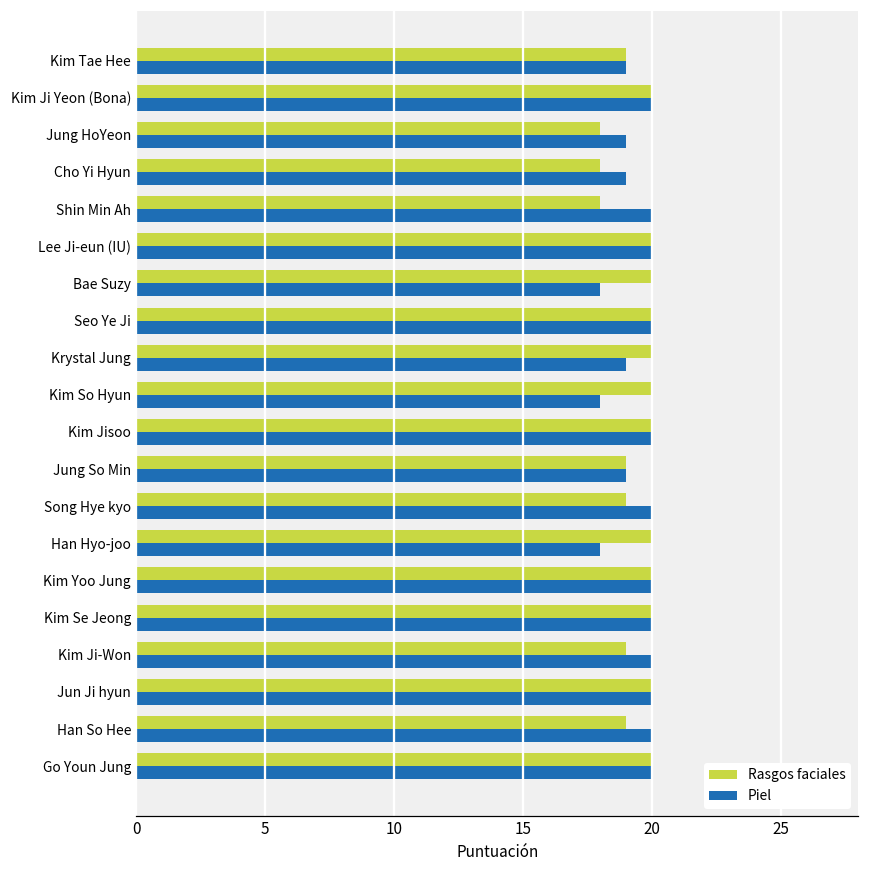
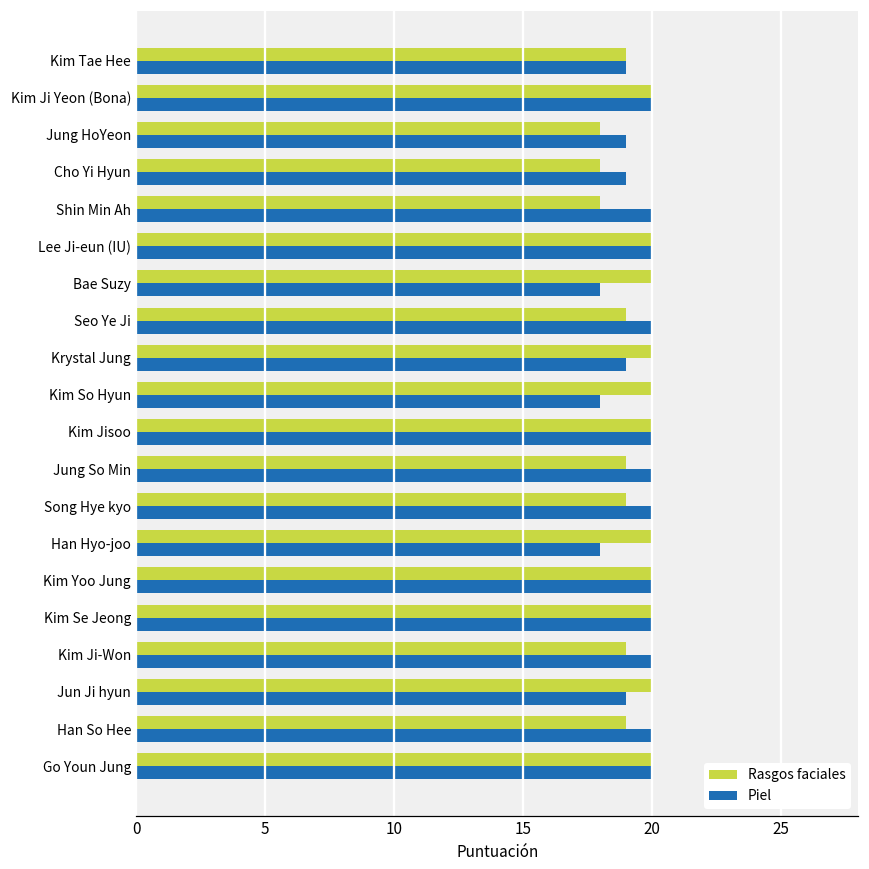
  {
    "Rasgos faciales": {
      "Kim Tae Hee": 19,
      "Kim Ji Yeon (Bona)": 20,
      "Jung HoYeon": 18,
      "Cho Yi Hyun": 18,
      "Shin Min Ah": 18,
      "Lee Ji-eun (IU)": 20,
      "Bae Suzy": 20,
-     "Seo Ye Ji": 20,
+     "Seo Ye Ji": 19,
      "Krystal Jung": 20,
      "Kim So Hyun": 20,
      "Kim Jisoo": 20,
      "Jung So Min": 19,
      "Song Hye kyo": 19,
      "Han Hyo-joo": 20,
      "Kim Yoo Jung": 20,
      "Kim Se Jeong": 20,
      "Kim Ji-Won": 19,
      "Jun Ji hyun": 20,
      "Han So Hee": 19,
      "Go Youn Jung": 20
    },
    "Piel": {
      "Kim Tae Hee": 19,
      "Kim Ji Yeon (Bona)": 20,
      "Jung HoYeon": 19,
      "Cho Yi Hyun": 19,
      "Shin Min Ah": 20,
      "Lee Ji-eun (IU)": 20,
      "Bae Suzy": 18,
      "Seo Ye Ji": 20,
      "Krystal Jung": 19,
      "Kim So Hyun": 18,
      "Kim Jisoo": 20,
-     "Jung So Min": 19,
+     "Jung So Min": 20,
      "Song Hye kyo": 20,
      "Han Hyo-joo": 18,
      "Kim Yoo Jung": 20,
      "Kim Se Jeong": 20,
      "Kim Ji-Won": 20,
-     "Jun Ji hyun": 20,
+     "Jun Ji hyun": 19,
      "Han So Hee": 20,
      "Go Youn Jung": 20
    }
  }
